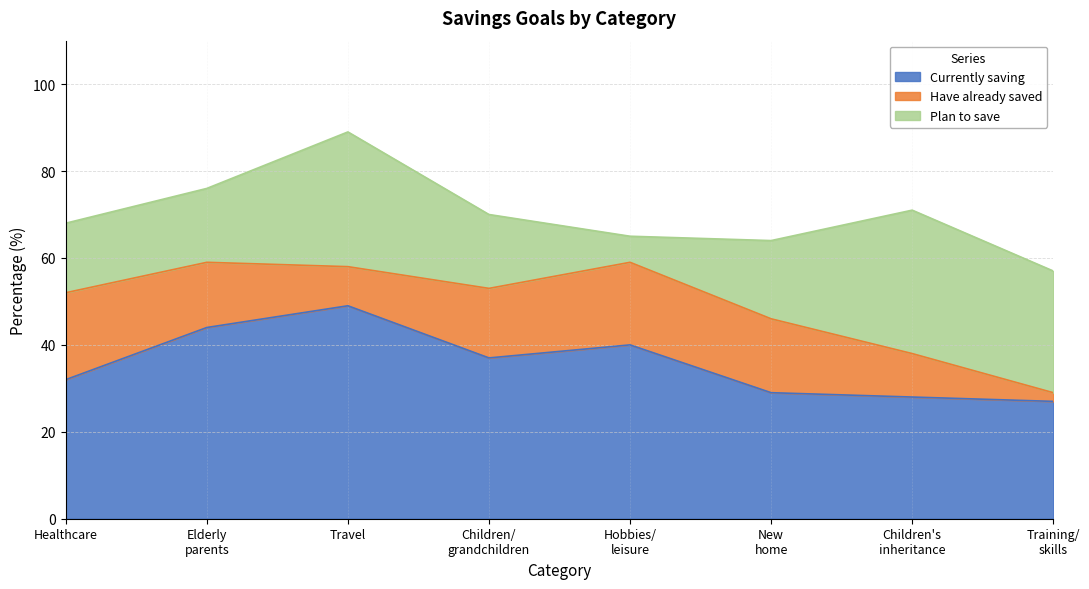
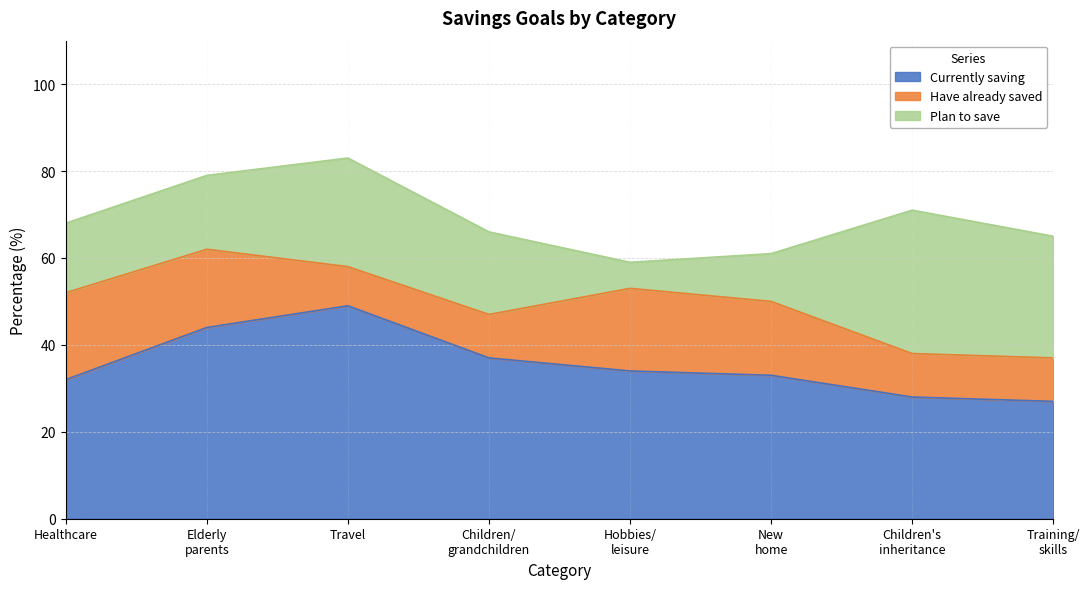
  {
    "Currently saving": {
      "Healthcare": 32,
      "Elderly parents": 44,
      "Travel": 49,
      "Children/ grandchildren": 37,
-     "Hobbies/ leisure": 40,
-     "New home": 29,
+     "Hobbies/ leisure": 34,
+     "New home": 33,
      "Children's inheritance": 28,
      "Training/ skills": 27
    },
    "Have already saved": {
      "Healthcare": 20,
-     "Elderly parents": 15,
+     "Elderly parents": 18,
      "Travel": 9,
-     "Children/ grandchildren": 16,
+     "Children/ grandchildren": 10,
      "Hobbies/ leisure": 19,
      "New home": 17,
      "Children's inheritance": 10,
-     "Training/ skills": 2
+     "Training/ skills": 10
    },
    "Plan to save": {
      "Healthcare": 16,
      "Elderly parents": 17,
-     "Travel": 31,
-     "Children/ grandchildren": 17,
+     "Travel": 25,
+     "Children/ grandchildren": 19,
      "Hobbies/ leisure": 6,
-     "New home": 18,
+     "New home": 11,
      "Children's inheritance": 33,
      "Training/ skills": 28
    }
  }
